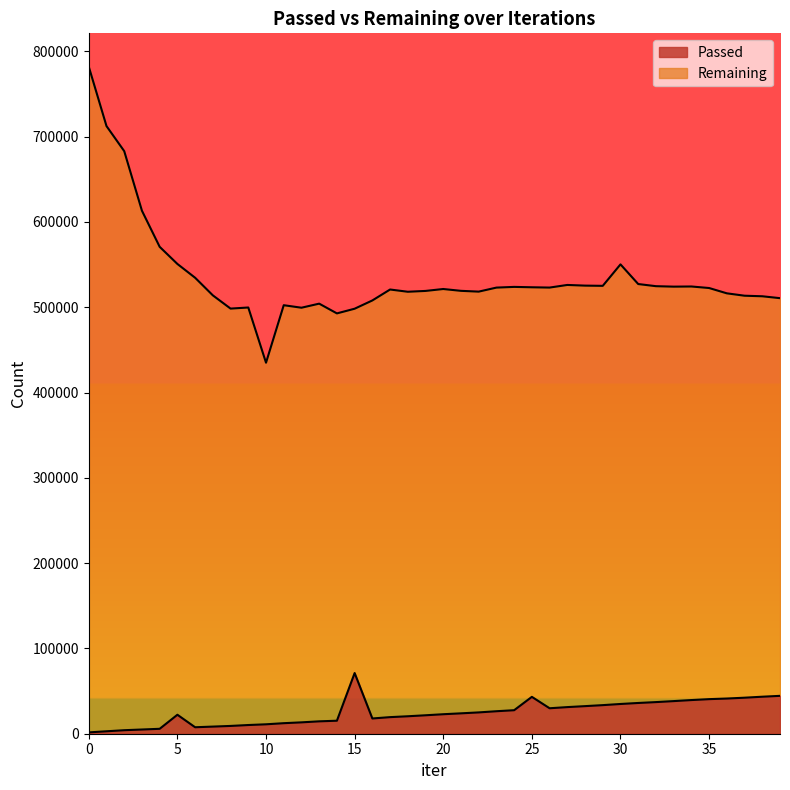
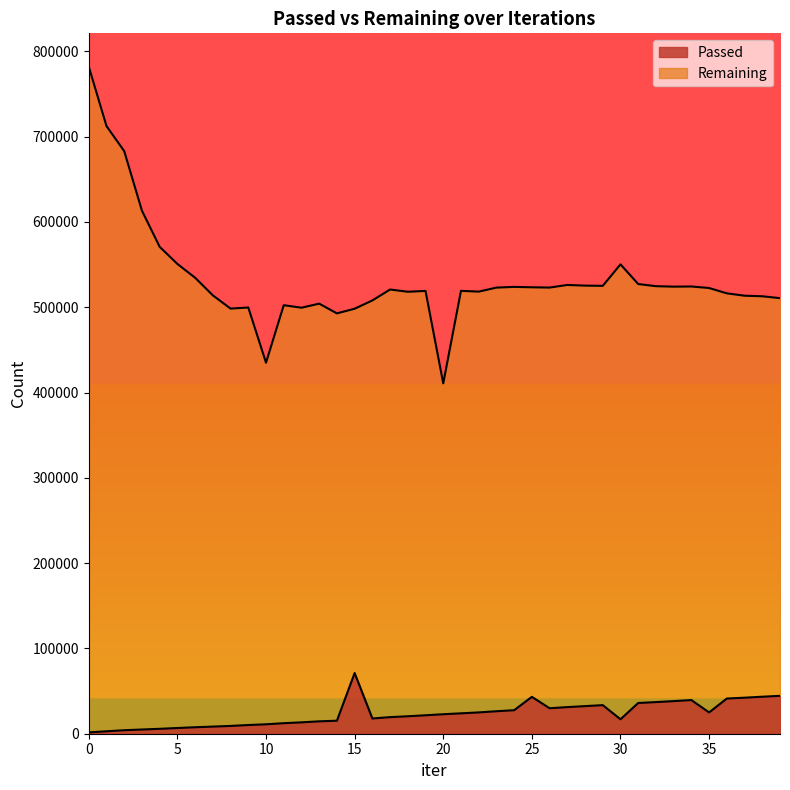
  {
    "Passed": {
      "0": 0,
-     "5": 20000,
+     "5": 10000,
      "10": 10000,
      "15": 70000,
      "20": 20000,
      "25": 40000,
-     "30": 30000,
-     "35": 40000
+     "30": 20000,
+     "35": 20000
    },
    "Remaining": {
      "0": 780000,
      "5": 550000,
      "10": 430000,
      "15": 500000,
-     "20": 520000,
+     "20": 410000,
      "25": 520000,
      "30": 550000,
      "35": 520000
    }
  }
